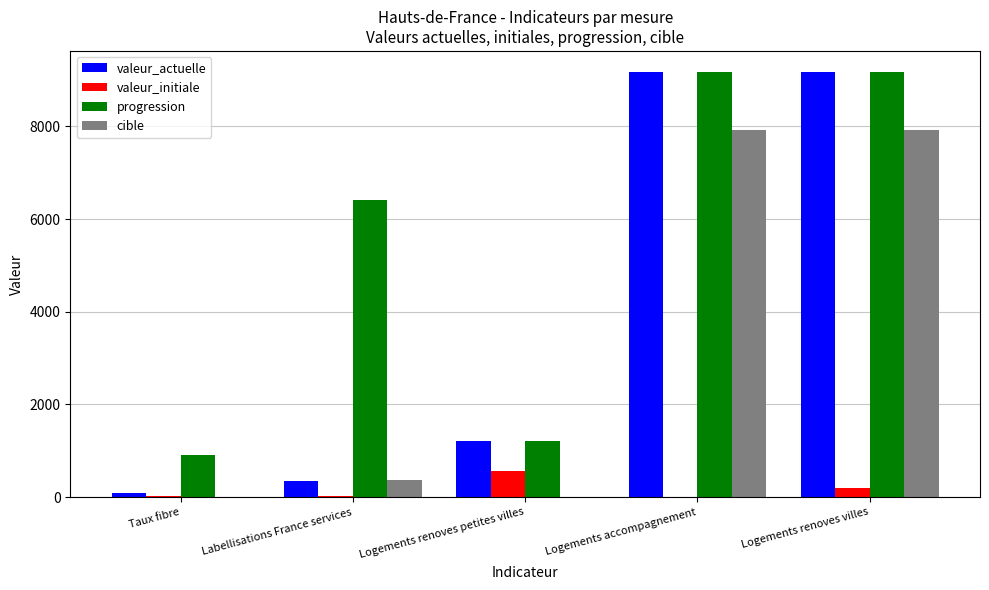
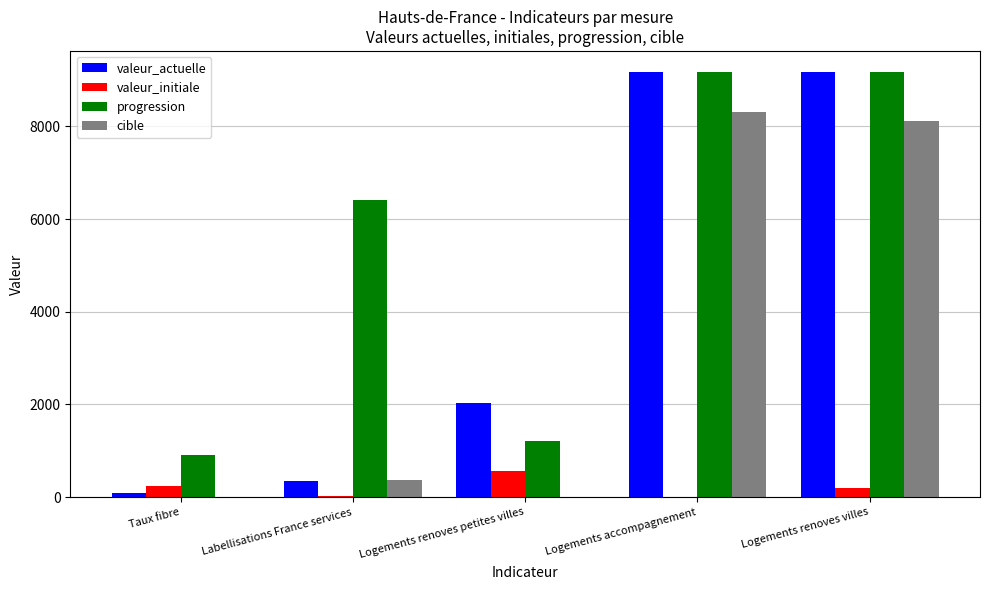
  {
    "valeur_actuelle": {
      "Taux fibre": 100,
      "Labellisations France services": 400,
-     "Logements renoves petites villes": 1200,
+     "Logements renoves petites villes": 2000,
      "Logements accompagnement": 9200,
      "Logements renoves villes": 9200
    },
    "valeur_initiale": {
-     "Taux fibre": 0,
+     "Taux fibre": 300,
      "Logements renoves petites villes": 600,
      "Logements accompagnement": 0,
      "Logements renoves villes": 200
    },
    "progression": {
      "Taux fibre": 900,
      "Labellisations France services": 6400,
      "Logements renoves petites villes": 1200,
      "Logements accompagnement": 9200,
      "Logements renoves villes": 9200
    },
    "cible": {
      "Taux fibre": 0,
      "Labellisations France services": 400,
      "Logements renoves petites villes": 0,
-     "Logements accompagnement": 7900,
-     "Logements renoves villes": 7900
+     "Logements accompagnement": 8300,
+     "Logements renoves villes": 8100
    }
  }
